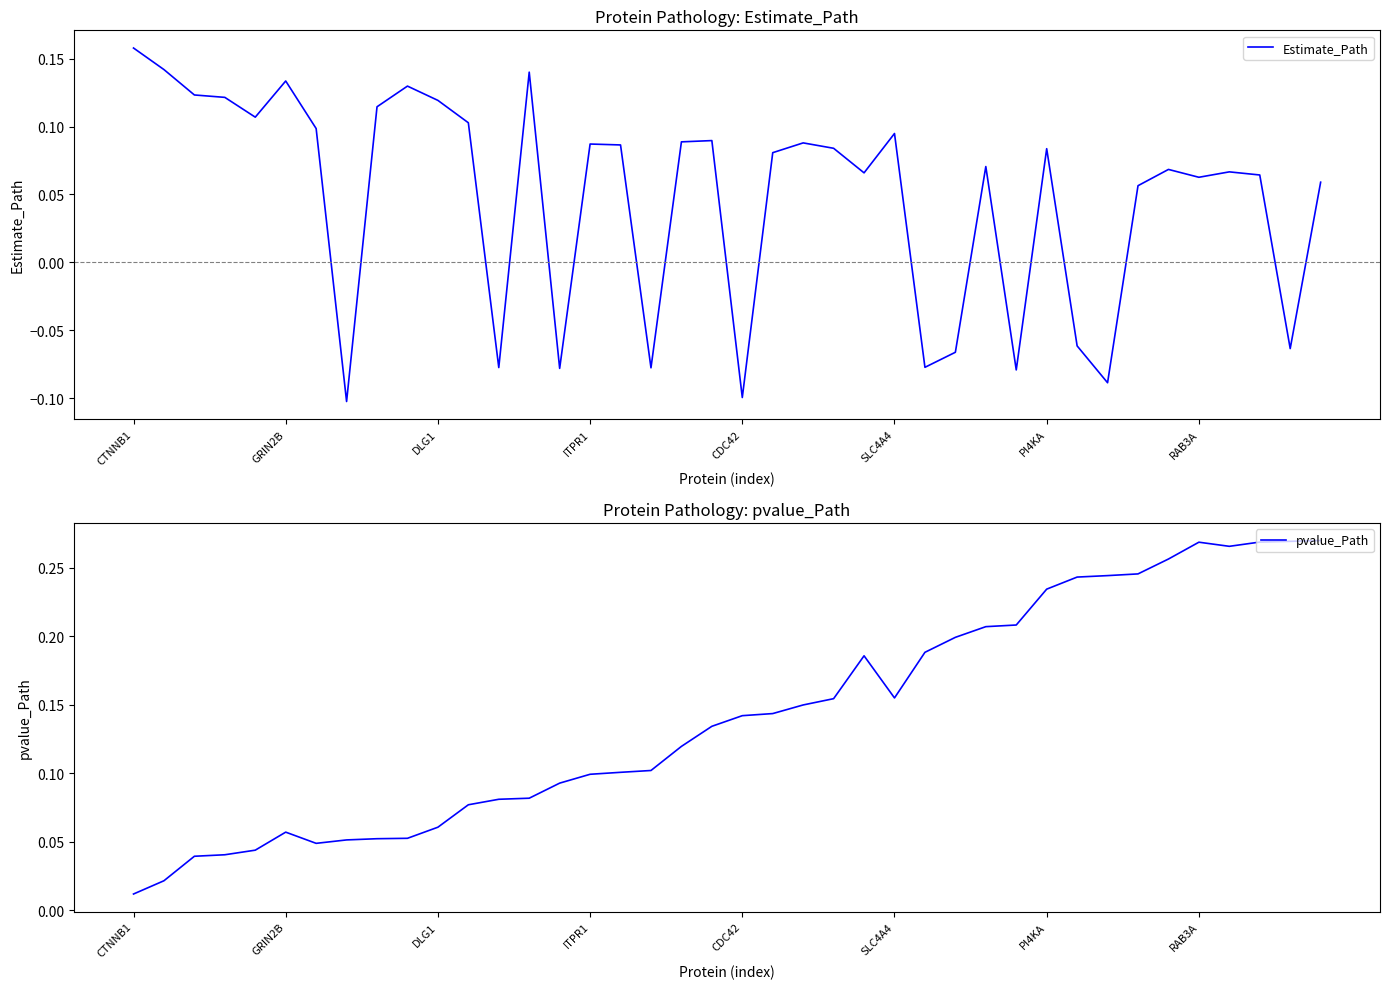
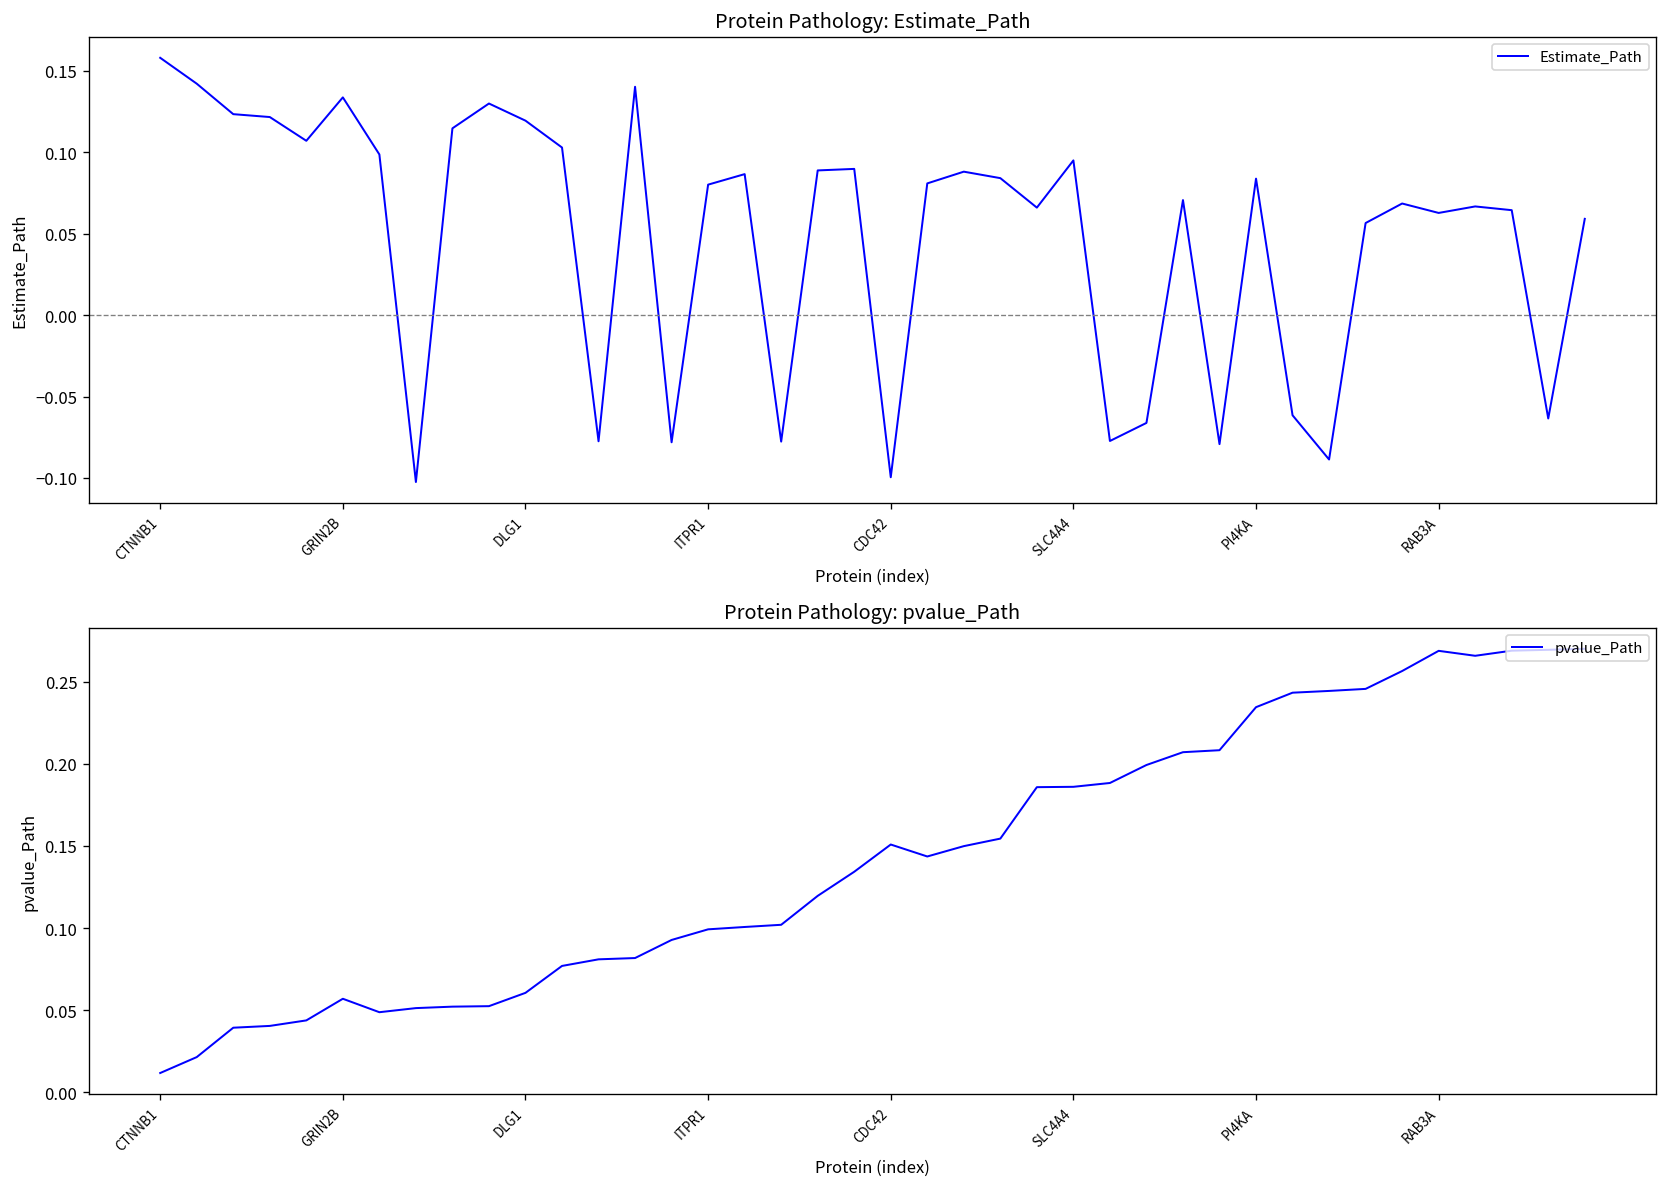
  {
    "Protein Pathology: Estimate_Path": {
      "CTNNB1": 0.158,
      "GRIN2B": 0.134,
      "DLG1": 0.119,
-     "ITPR1": 0.087,
+     "ITPR1": 0.080,
      "CDC42": -0.100,
      "SLC4A4": 0.095,
      "PI4KA": 0.084,
      "RAB3A": 0.063
    },
    "Protein Pathology: pvalue_Path": {
      "CTNNB1": 0.012,
      "GRIN2B": 0.057,
      "DLG1": 0.061,
      "ITPR1": 0.099,
-     "CDC42": 0.142,
-     "SLC4A4": 0.155,
+     "CDC42": 0.151,
+     "SLC4A4": 0.186,
      "PI4KA": 0.235,
      "RAB3A": 0.269
    }
  }
